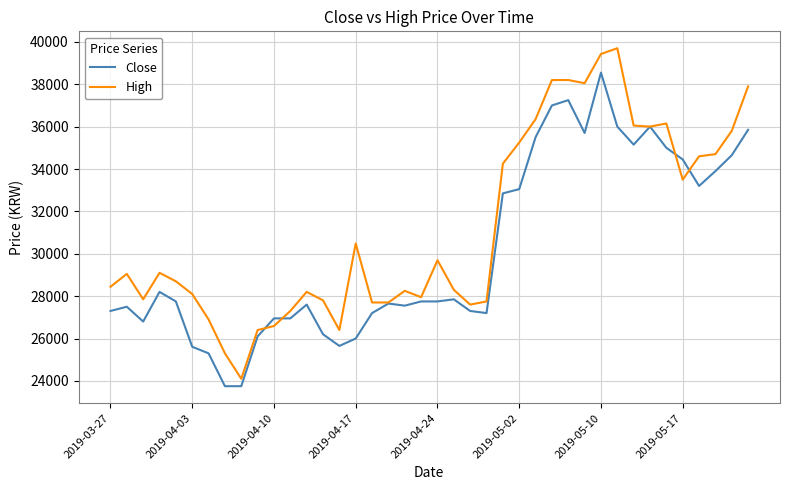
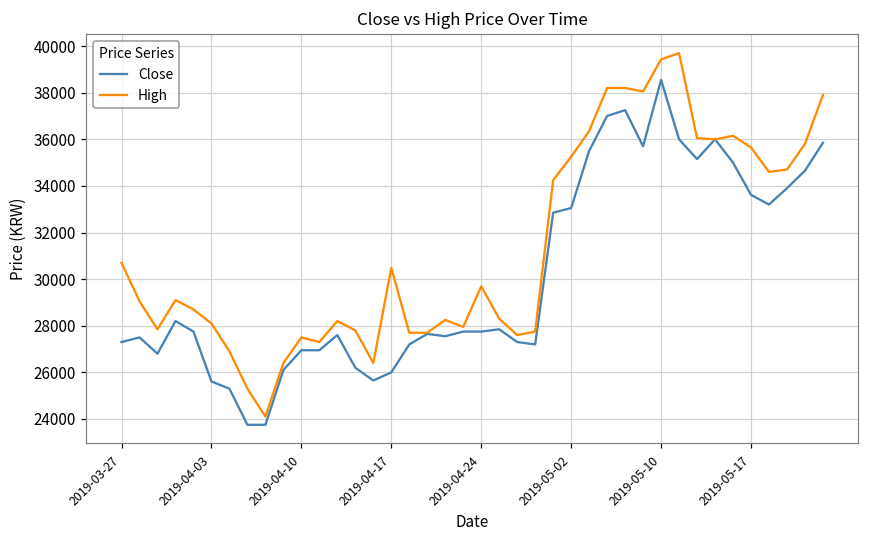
  {
    "Close": {
      "2019-03-27": 27300,
      "2019-04-03": 25600,
      "2019-04-10": 27000,
      "2019-04-17": 26000,
      "2019-04-24": 27800,
      "2019-05-02": 33100,
      "2019-05-10": 38600,
-     "2019-05-17": 34500
+     "2019-05-17": 33600
    },
    "High": {
-     "2019-03-27": 28400,
+     "2019-03-27": 30700,
      "2019-04-03": 28100,
-     "2019-04-10": 26600,
+     "2019-04-10": 27500,
      "2019-04-17": 30500,
      "2019-04-24": 29700,
      "2019-05-02": 35300,
      "2019-05-10": 39400,
-     "2019-05-17": 33500
+     "2019-05-17": 35700
    }
  }
